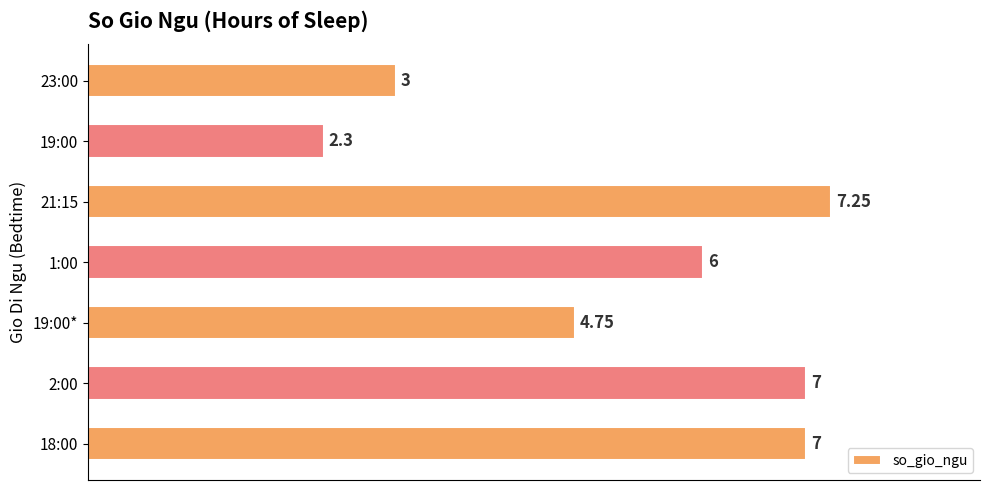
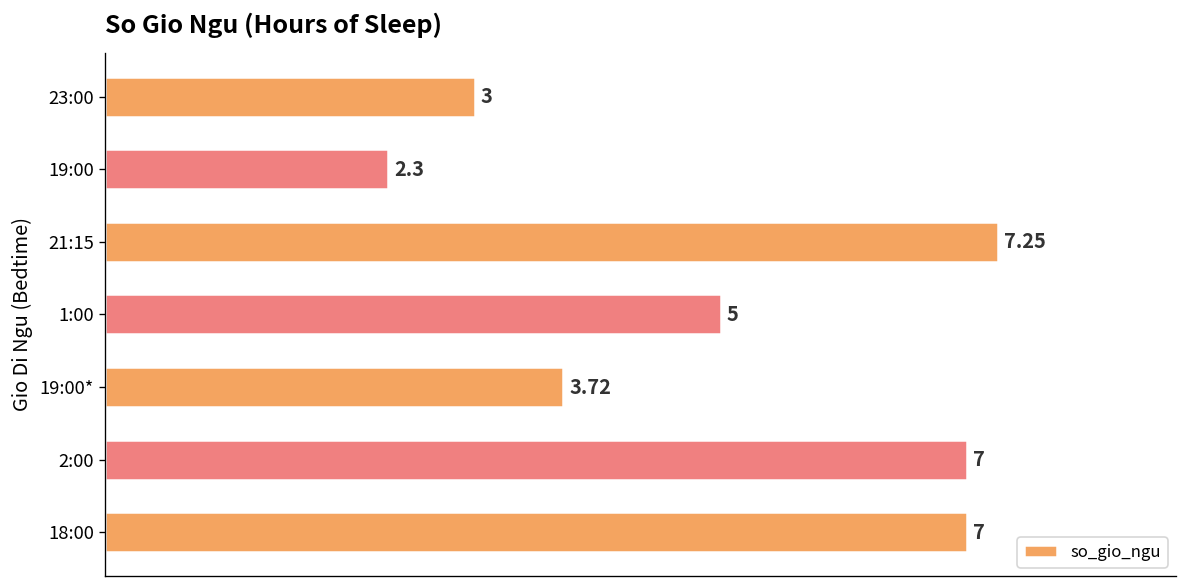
  {
    "23:00": 3,
    "19:00": 2.3,
    "21:15": 7.25,
-   "1:00": 6,
-   "19:00*": 4.75,
+   "1:00": 5,
+   "19:00*": 3.72,
    "2:00": 7,
    "18:00": 7
  }
